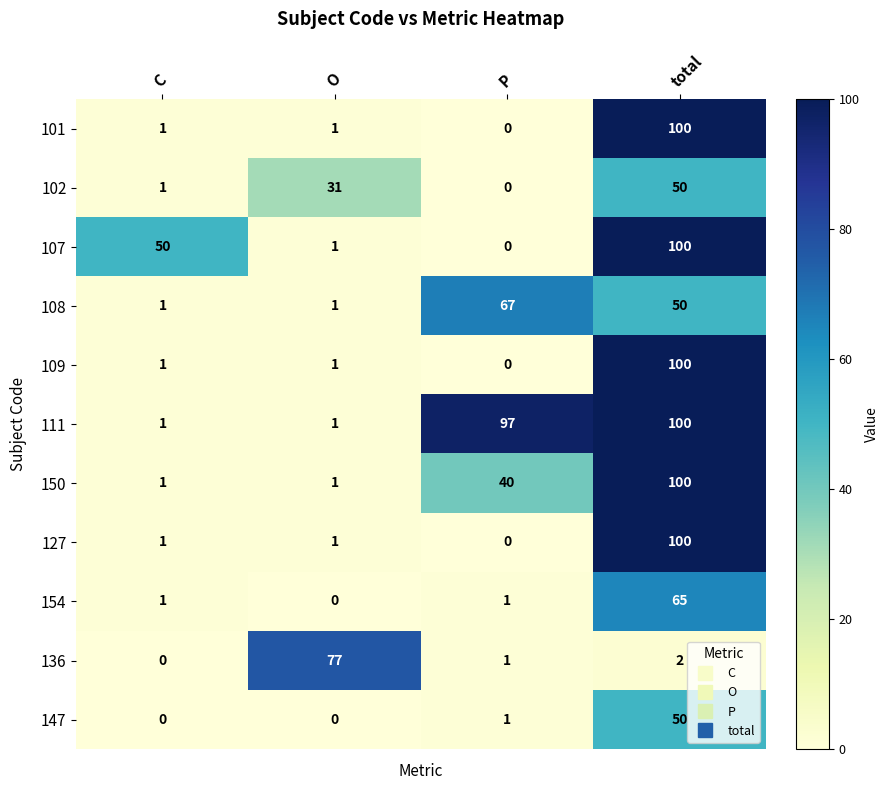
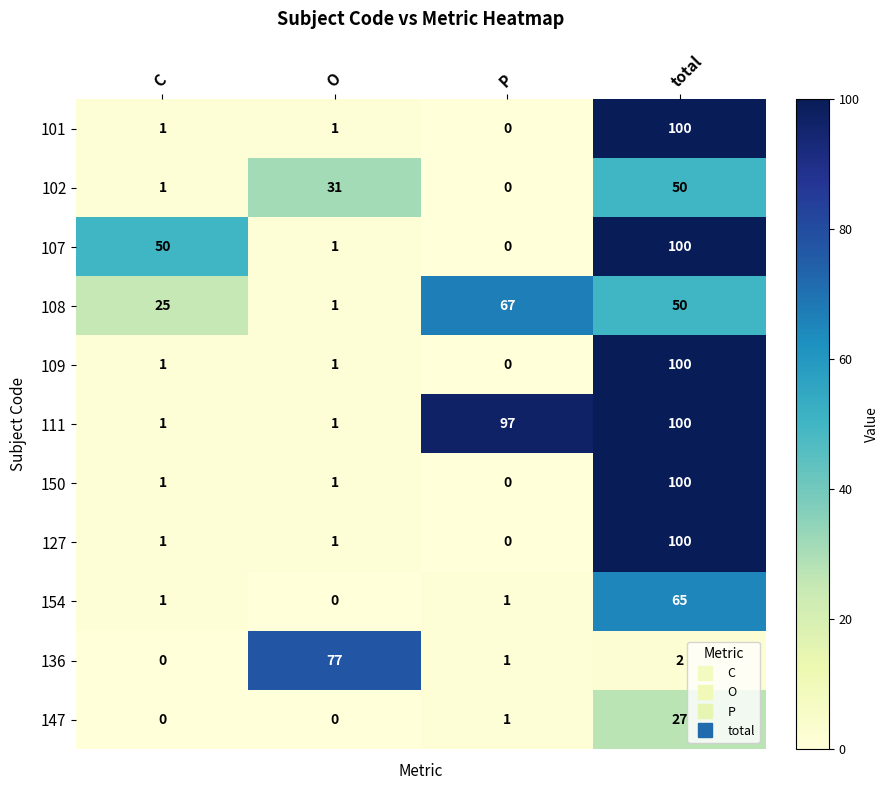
  {
    "101": {
      "C": 1,
      "O": 1,
      "P": 0,
      "total": 100
    },
    "102": {
      "C": 1,
      "O": 31,
      "P": 0,
      "total": 50
    },
    "107": {
      "C": 50,
      "O": 1,
      "P": 0,
      "total": 100
    },
    "108": {
-     "C": 1,
+     "C": 25,
      "O": 1,
      "P": 67,
      "total": 50
    },
    "109": {
      "C": 1,
      "O": 1,
      "P": 0,
      "total": 100
    },
    "111": {
      "C": 1,
      "O": 1,
      "P": 97,
      "total": 100
    },
    "150": {
      "C": 1,
      "O": 1,
-     "P": 40,
+     "P": 0,
      "total": 100
    },
    "127": {
      "C": 1,
      "O": 1,
      "P": 0,
      "total": 100
    },
    "154": {
      "C": 1,
      "O": 0,
      "P": 1,
      "total": 65
    },
    "136": {
      "C": 0,
      "O": 77,
      "P": 1,
      "total": 2
    },
    "147": {
      "C": 0,
      "O": 0,
      "P": 1,
-     "total": 50
+     "total": 27
    }
  }
